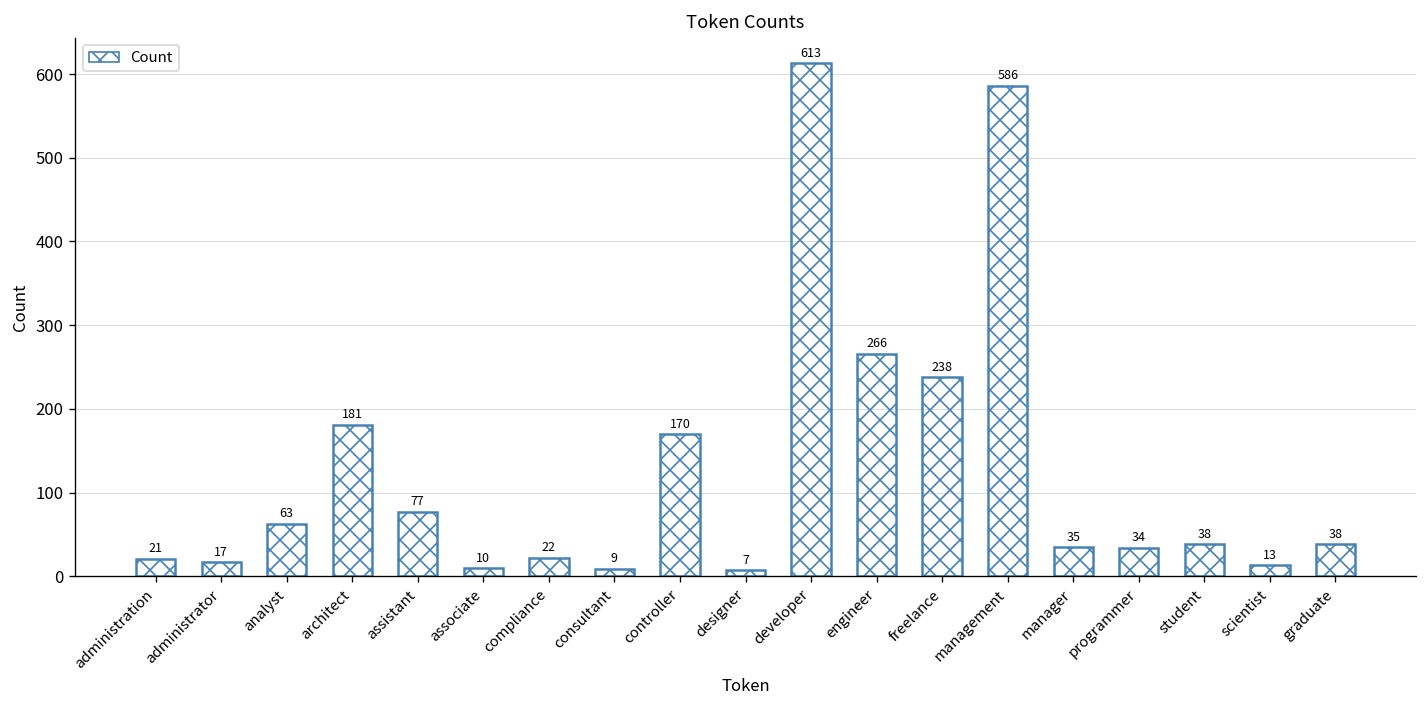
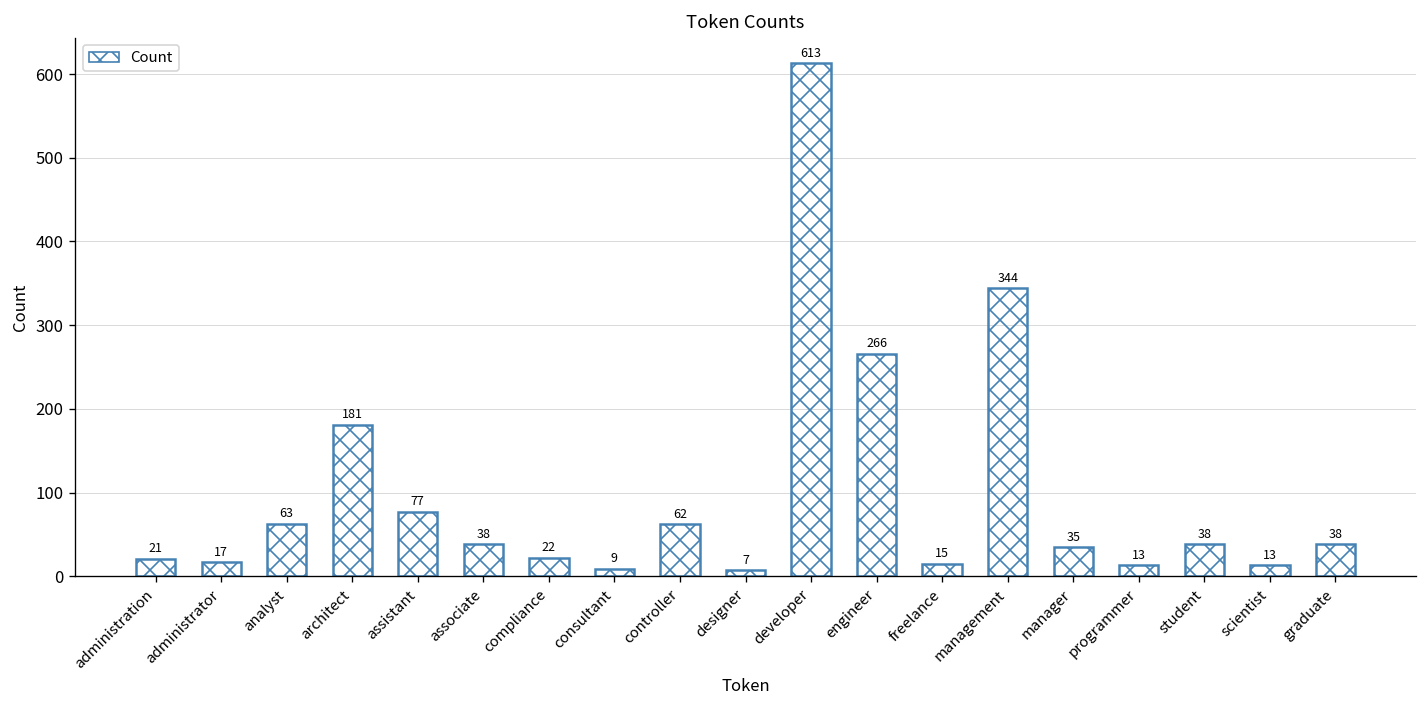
  {
    "administration": 21,
    "administrator": 17,
    "analyst": 63,
    "architect": 181,
    "assistant": 77,
-   "associate": 10,
+   "associate": 38,
    "compliance": 22,
    "consultant": 9,
-   "controller": 170,
+   "controller": 62,
    "designer": 7,
    "developer": 613,
    "engineer": 266,
-   "freelance": 238,
-   "management": 586,
+   "freelance": 15,
+   "management": 344,
    "manager": 35,
-   "programmer": 34,
+   "programmer": 13,
    "student": 38,
    "scientist": 13,
    "graduate": 38
  }
